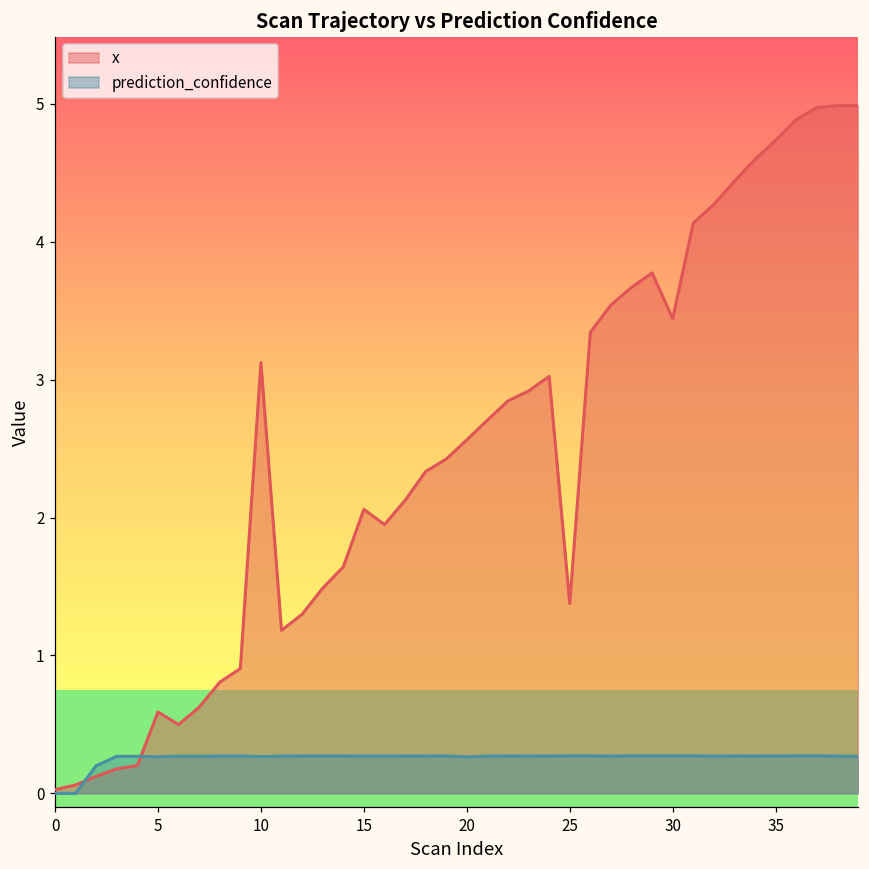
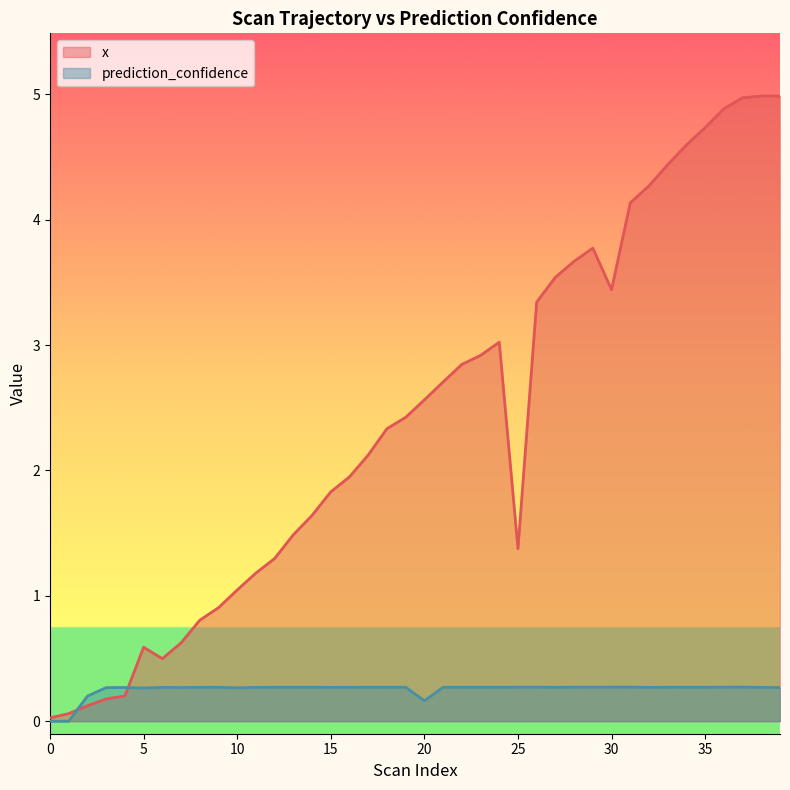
  {
    "x": {
      "0": 0.03,
      "5": 0.59,
-     "10": 3.12,
-     "15": 2.06,
+     "10": 1.05,
+     "15": 1.83,
      "20": 2.56,
      "25": 1.38,
      "30": 3.44,
      "35": 4.74
    },
    "prediction_confidence": {
      "0": 0.00,
      "5": 0.26,
      "10": 0.27,
      "15": 0.27,
-     "20": 0.26,
+     "20": 0.16,
      "25": 0.27,
      "30": 0.27,
      "35": 0.27
    }
  }
